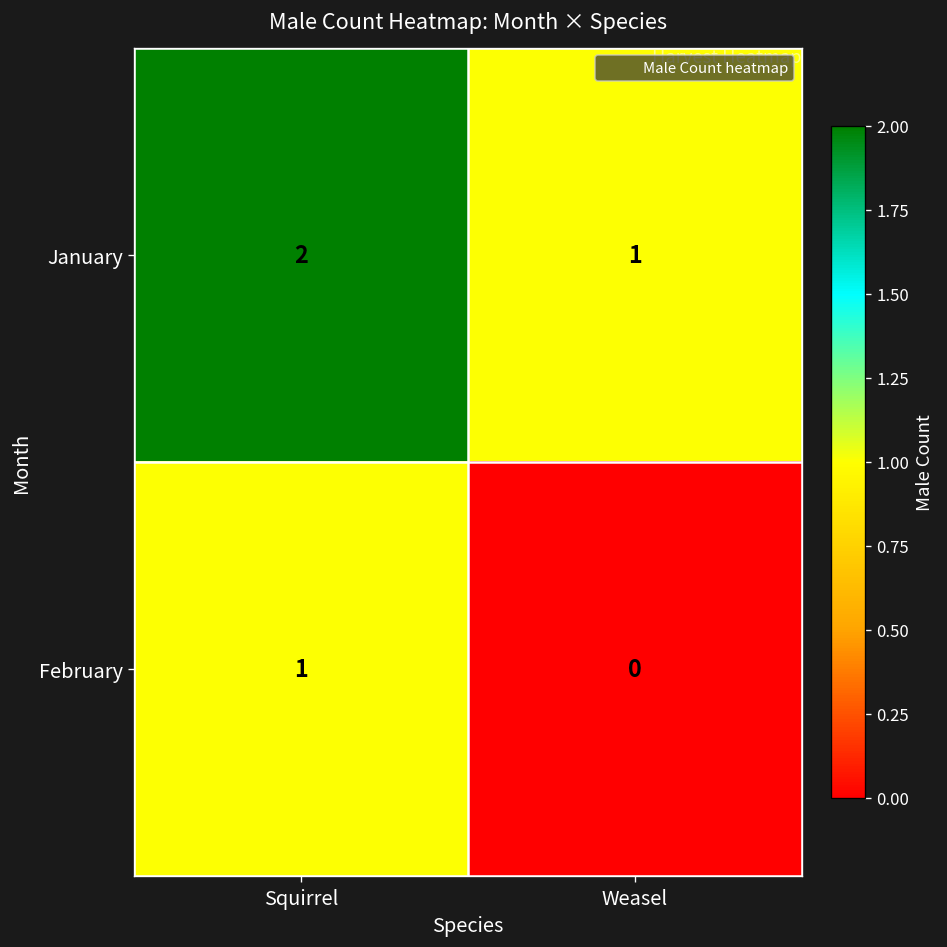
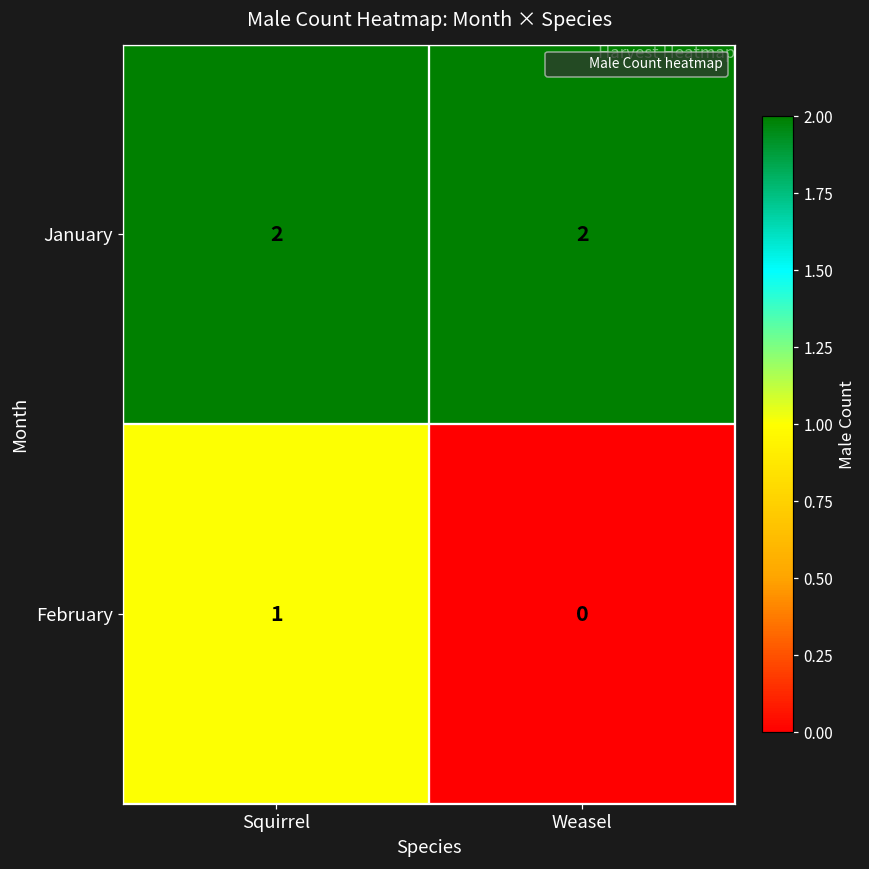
  {
    "January": {
      "Squirrel": 2,
-     "Weasel": 1
+     "Weasel": 2
    },
    "February": {
      "Squirrel": 1,
      "Weasel": 0
    }
  }
